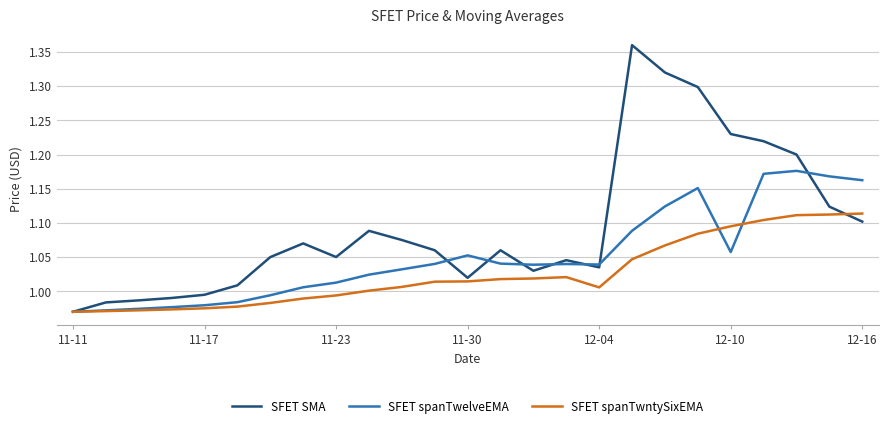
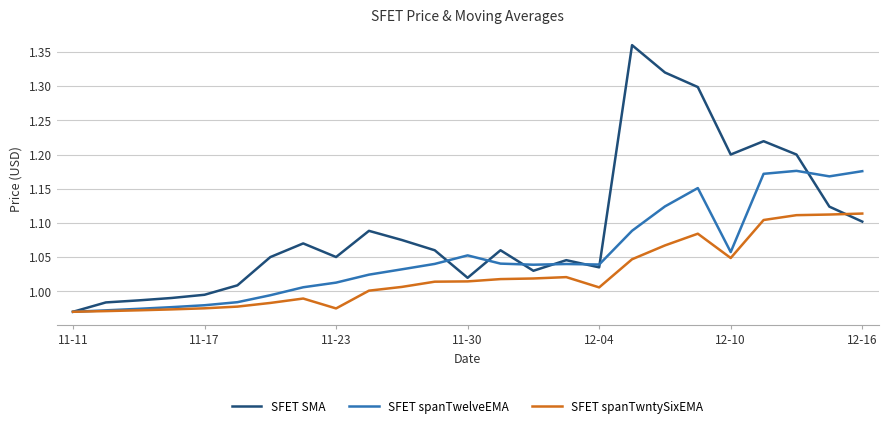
  {
    "SFET SMA": {
      "11-17": 0.99,
      "11-23": 1.05,
      "11-30": 1.02,
      "12-04": 1.04,
-     "12-10": 1.23,
+     "12-10": 1.20,
      "12-16": 1.10
    },
    "SFET spanTwelveEMA": {
      "11-17": 0.98,
      "11-23": 1.01,
      "11-30": 1.05,
      "12-04": 1.04,
      "12-10": 1.06,
-     "12-16": 1.16
+     "12-16": 1.18
    },
    "SFET spanTwntySixEMA": {
      "11-17": 0.98,
-     "11-23": 0.99,
+     "11-23": 0.97,
      "11-30": 1.01,
      "12-04": 1.01,
-     "12-10": 1.10,
+     "12-10": 1.05,
      "12-16": 1.11
    }
  }
